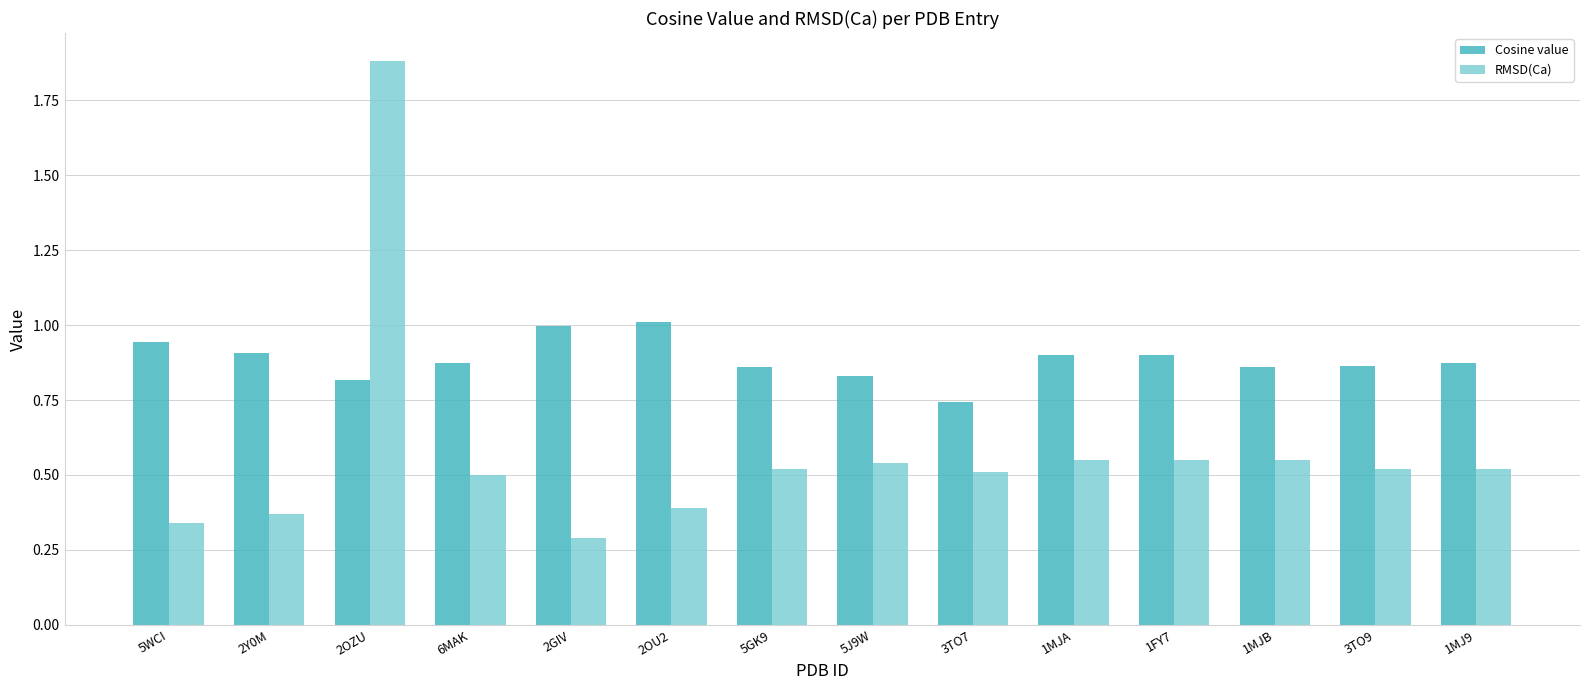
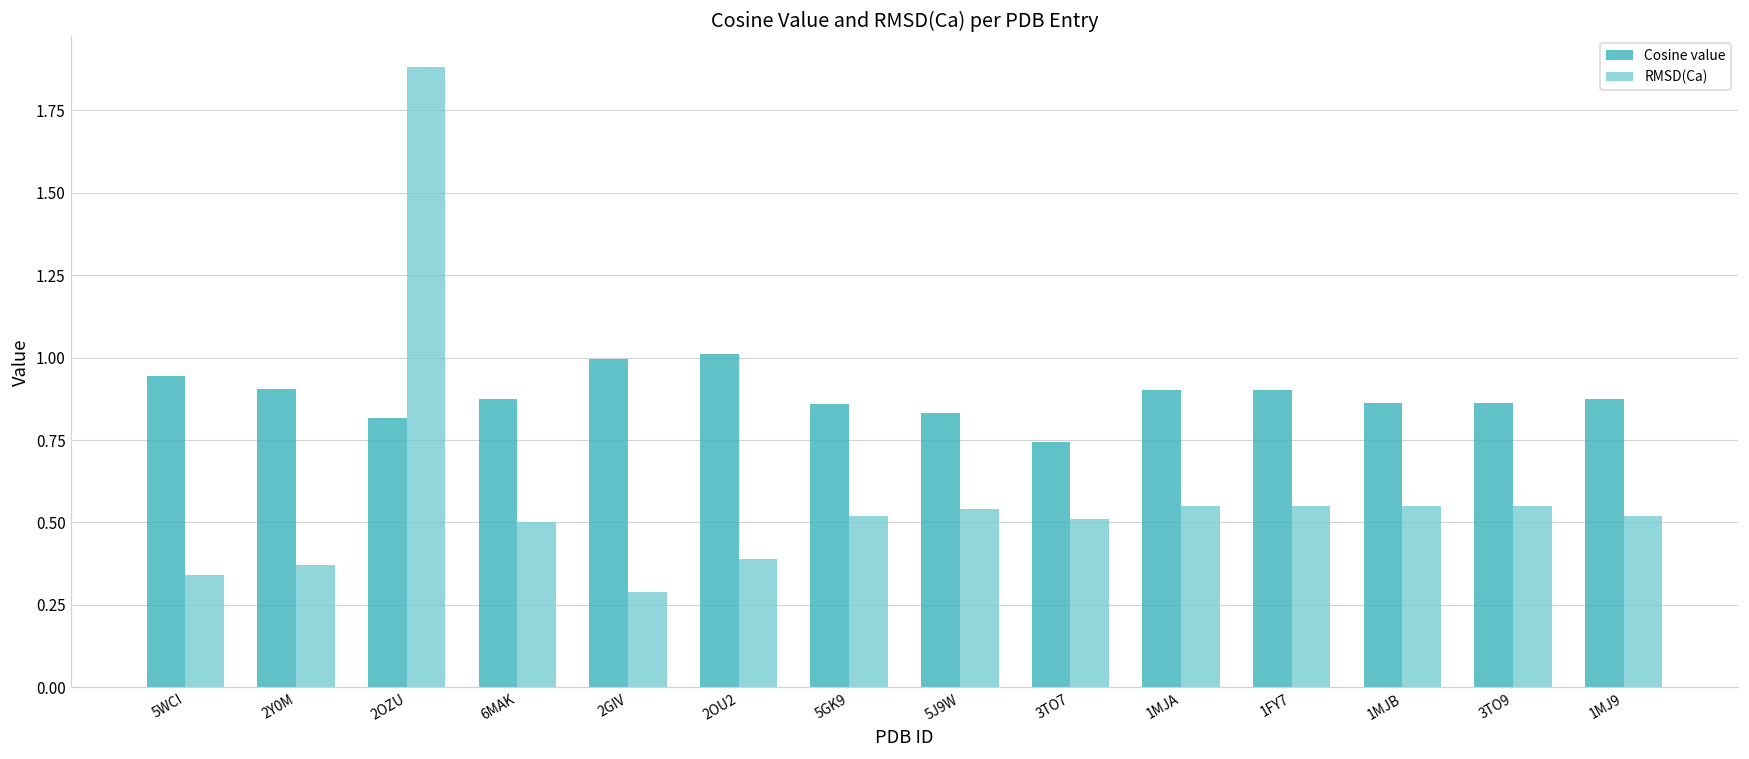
  {
    "Cosine value": {
      "5WCI": 0.94,
      "2Y0M": 0.91,
      "2OZU": 0.82,
      "6MAK": 0.88,
      "2GIV": 1.00,
      "2OU2": 1.01,
      "5GK9": 0.86,
      "5J9W": 0.83,
      "3TO7": 0.74,
      "1MJA": 0.90,
      "1FY7": 0.90,
      "1MJB": 0.86,
      "3TO9": 0.86,
      "1MJ9": 0.88
    },
    "RMSD(Ca)": {
      "5WCI": 0.34,
      "2Y0M": 0.37,
      "2OZU": 1.88,
      "6MAK": 0.50,
      "2GIV": 0.29,
      "2OU2": 0.39,
      "5GK9": 0.52,
      "5J9W": 0.54,
      "3TO7": 0.51,
      "1MJA": 0.55,
      "1FY7": 0.55,
      "1MJB": 0.55,
-     "3TO9": 0.52,
+     "3TO9": 0.55,
      "1MJ9": 0.52
    }
  }
